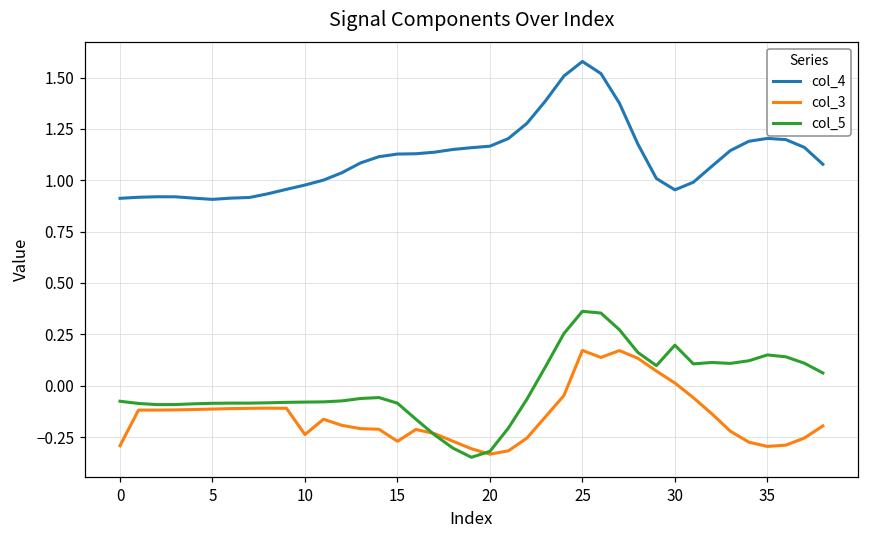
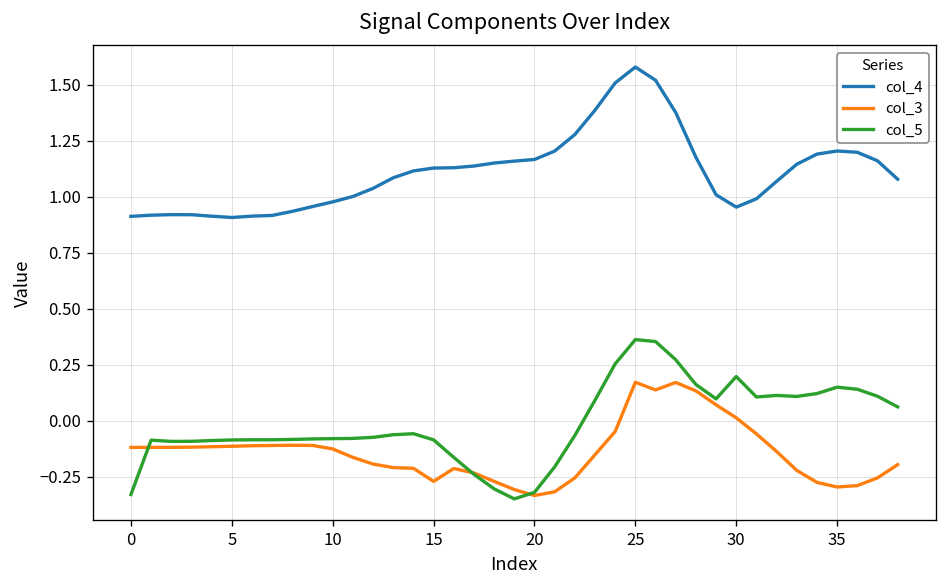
  {
    "col_4": {
      "0": 0.91,
      "5": 0.91,
      "10": 0.98,
      "15": 1.13,
      "20": 1.17,
      "25": 1.58,
      "30": 0.95,
      "35": 1.20
    },
    "col_3": {
-     "0": -0.29,
+     "0": -0.12,
      "5": -0.11,
-     "10": -0.24,
+     "10": -0.13,
      "15": -0.27,
      "20": -0.33,
      "25": 0.17,
      "30": 0.01,
      "35": -0.30
    },
    "col_5": {
-     "0": -0.08,
+     "0": -0.33,
      "5": -0.09,
      "10": -0.08,
      "15": -0.09,
      "20": -0.32,
      "25": 0.36,
      "30": 0.20,
      "35": 0.15
    }
  }
